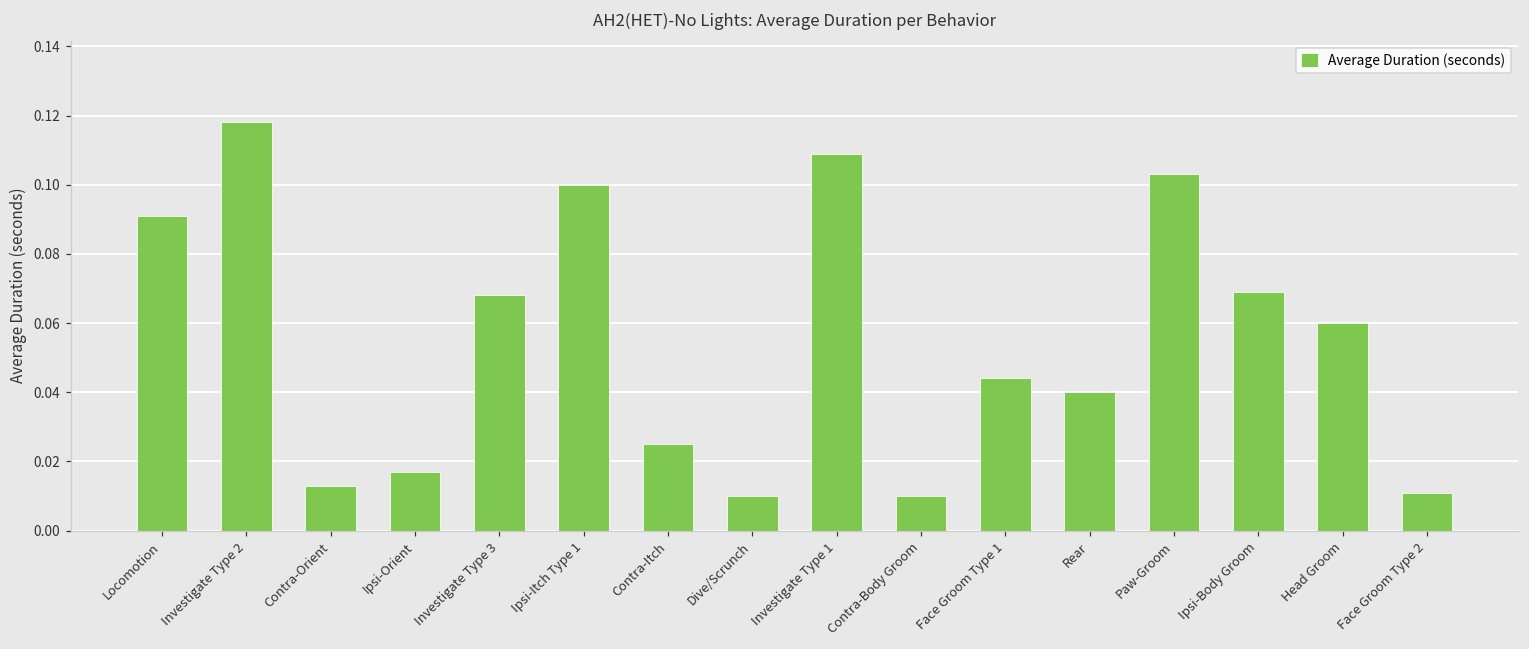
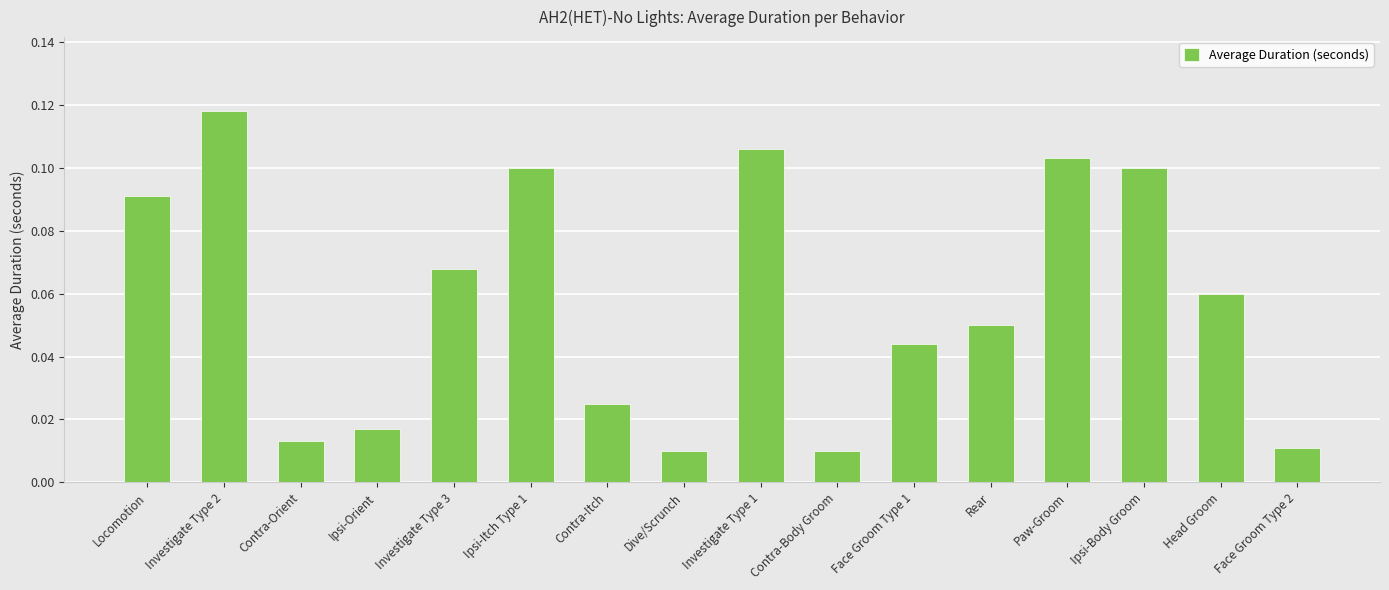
  {
    "Locomotion": 0.091,
    "Investigate Type 2": 0.118,
    "Contra-Orient": 0.013,
    "Ipsi-Orient": 0.017,
    "Investigate Type 3": 0.068,
    "Ipsi-Itch Type 1": 0.100,
    "Contra-Itch": 0.025,
    "Dive/Scrunch": 0.010,
-   "Investigate Type 1": 0.109,
+   "Investigate Type 1": 0.106,
    "Contra-Body Groom": 0.010,
    "Face Groom Type 1": 0.044,
-   "Rear": 0.04,
+   "Rear": 0.05,
    "Paw-Groom": 0.103,
-   "Ipsi-Body Groom": 0.069,
+   "Ipsi-Body Groom": 0.100,
    "Head Groom": 0.060,
    "Face Groom Type 2": 0.011
  }
